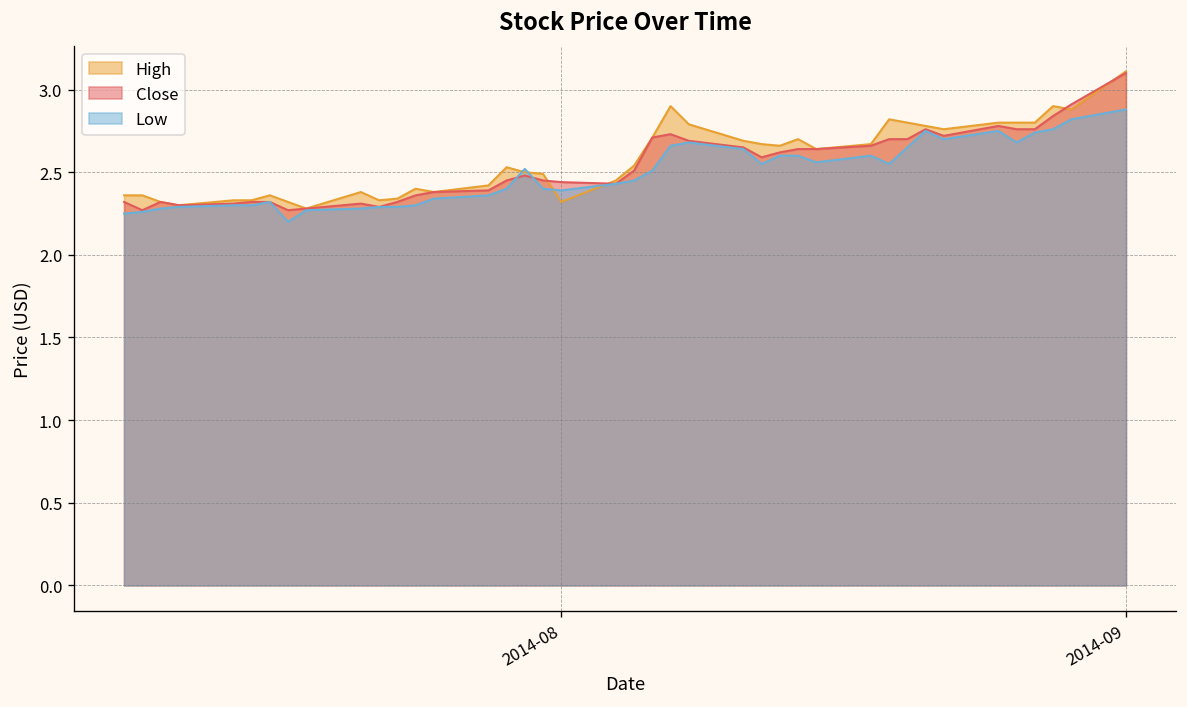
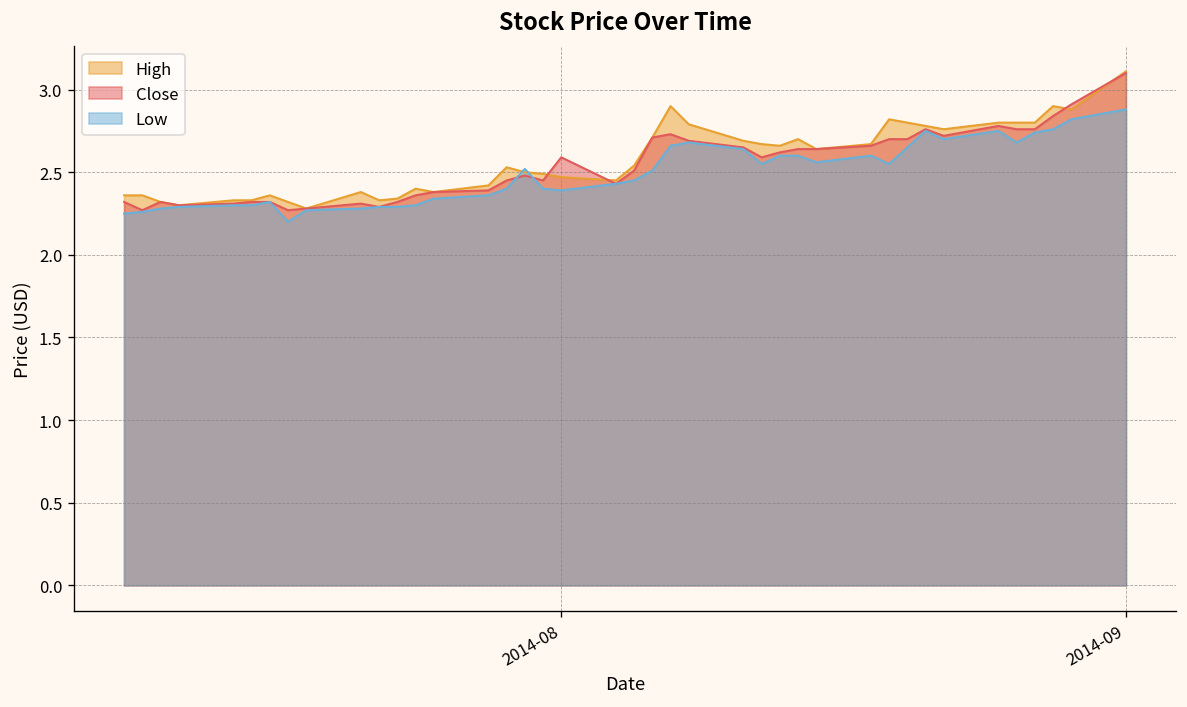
  {
    "High": {
-     "2014-08": 2.32
+     "2014-08": 2.47
    },
    "Close": {
-     "2014-08": 2.44
+     "2014-08": 2.59
    },
    "Low": {
      "2014-08": 2.39,
      "2014-09": 2.88
    }
  }
